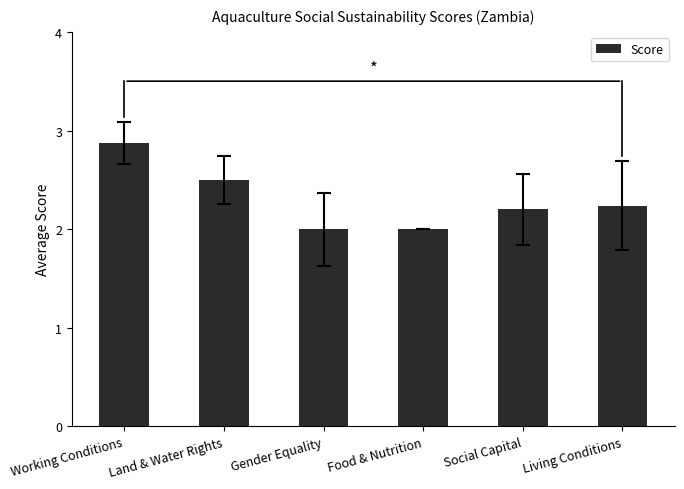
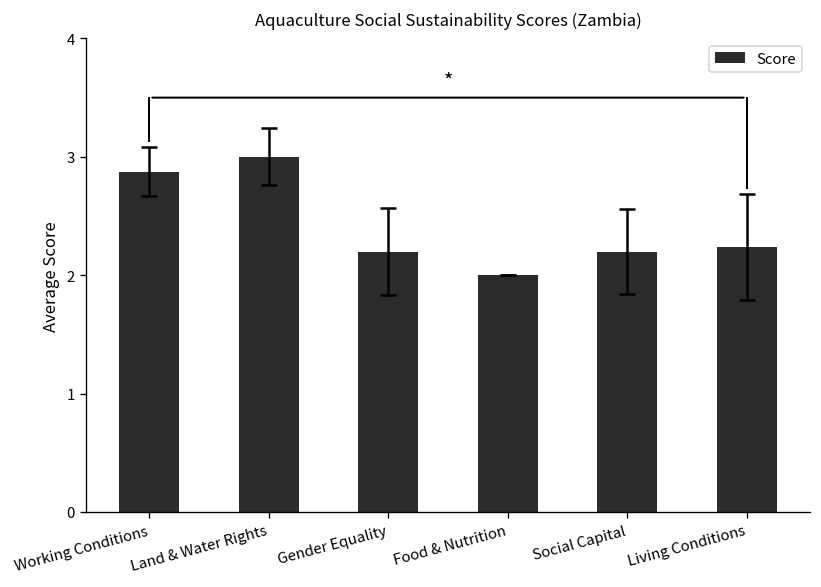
  {
    "Score": {
      "Working Conditions": 2.9,
-     "Land & Water Rights": 2.5,
-     "Gender Equality": 2.0,
+     "Land & Water Rights": 3.0,
+     "Gender Equality": 2.2,
      "Food & Nutrition": 2.0,
      "Social Capital": 2.2,
      "Living Conditions": 2.2
    }
  }
